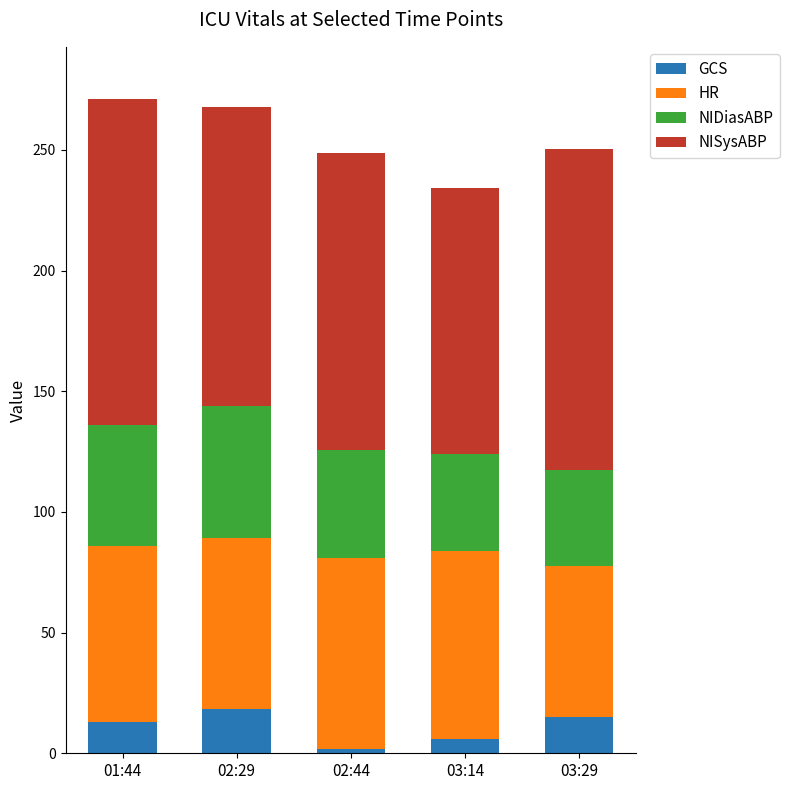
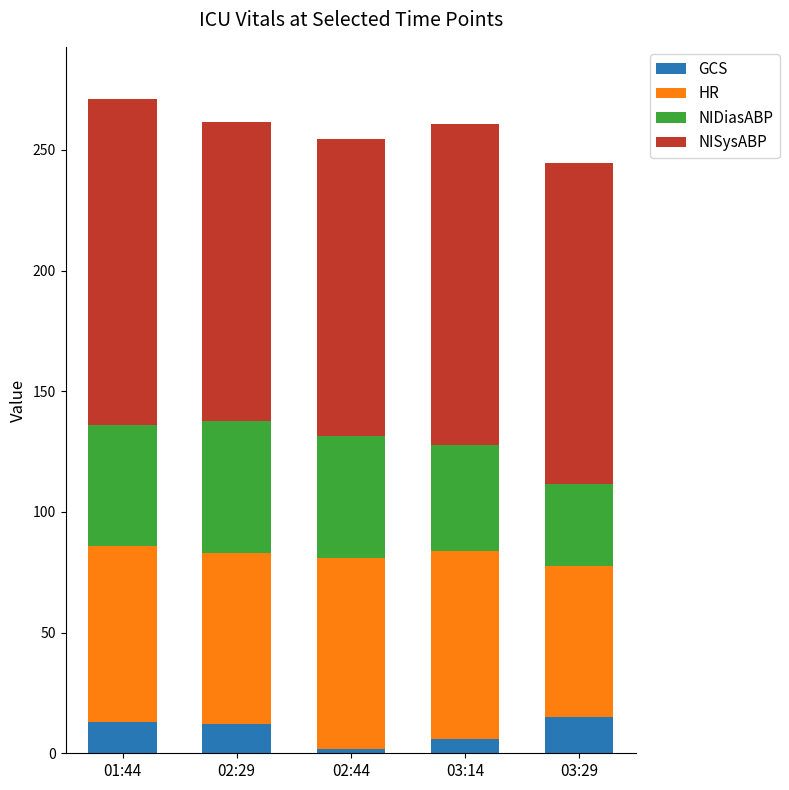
  {
    "GCS": {
      "01:44": 13,
-     "02:29": 18,
+     "02:29": 12,
      "02:44": 2,
      "03:14": 6,
      "03:29": 15
    },
    "HR": {
      "01:44": 73,
      "02:29": 71,
      "02:44": 79,
      "03:14": 78,
      "03:29": 62
    },
    "NIDiasABP": {
      "01:44": 50,
      "02:29": 55,
-     "02:44": 45,
-     "03:14": 40,
-     "03:29": 40
+     "02:44": 51,
+     "03:14": 44,
+     "03:29": 34
    },
    "NISysABP": {
      "01:44": 135,
      "02:29": 124,
      "02:44": 123,
-     "03:14": 110,
+     "03:14": 133,
      "03:29": 133
    }
  }
